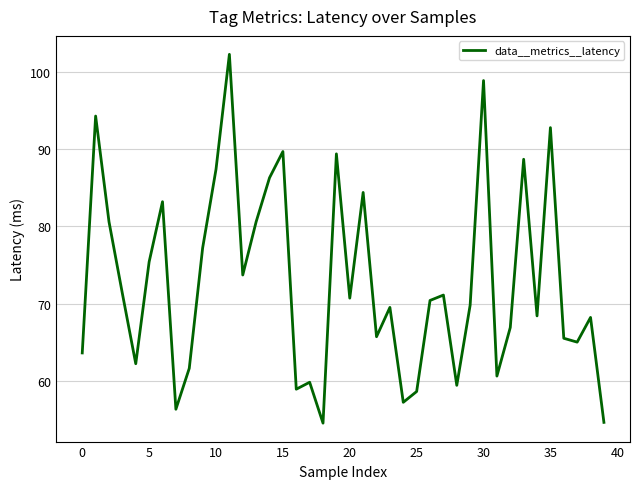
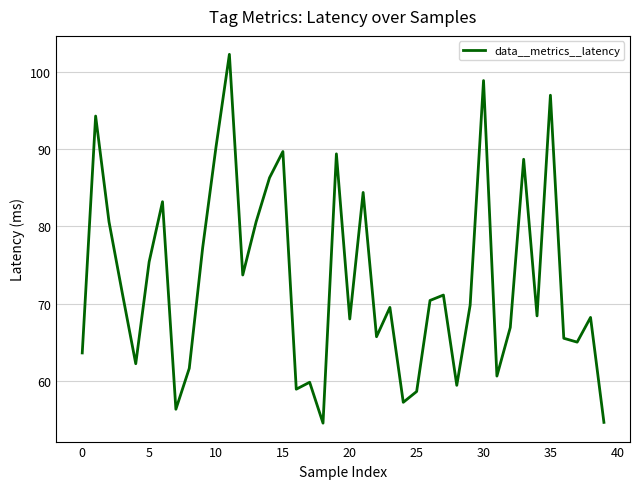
  {
    "0": 64,
    "5": 75,
-   "10": 87,
+   "10": 90,
    "15": 90,
-   "20": 71,
+   "20": 68,
    "25": 59,
    "30": 99,
-   "35": 93
+   "35": 97
  }
